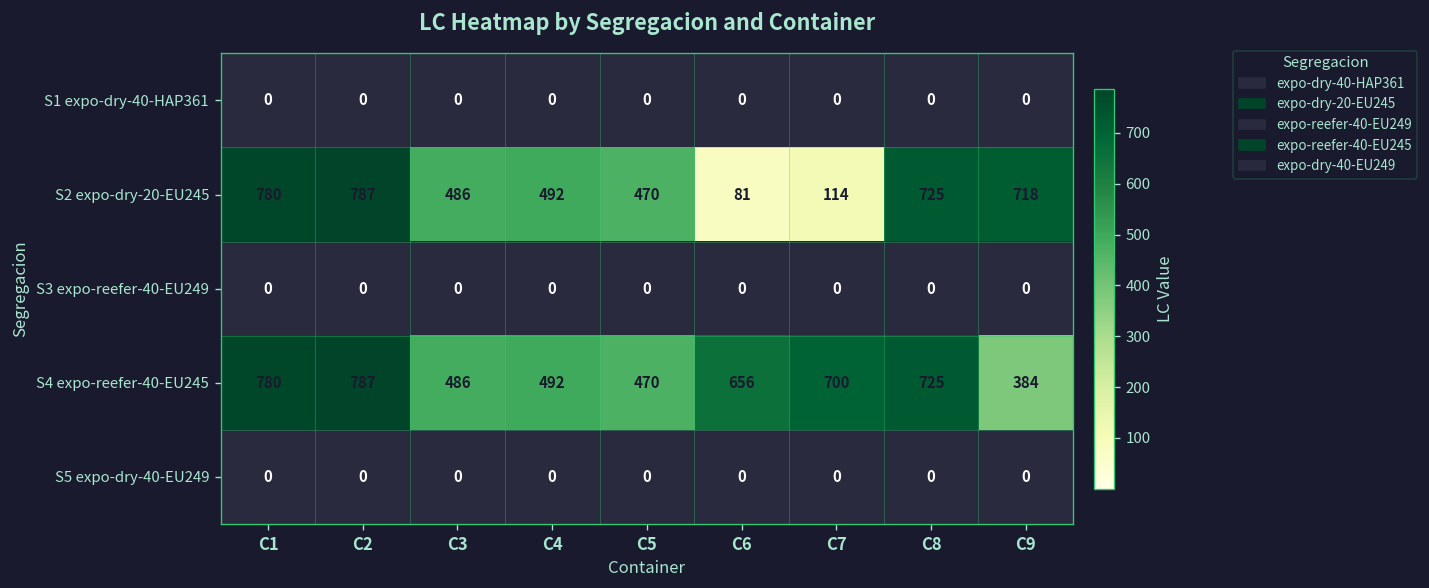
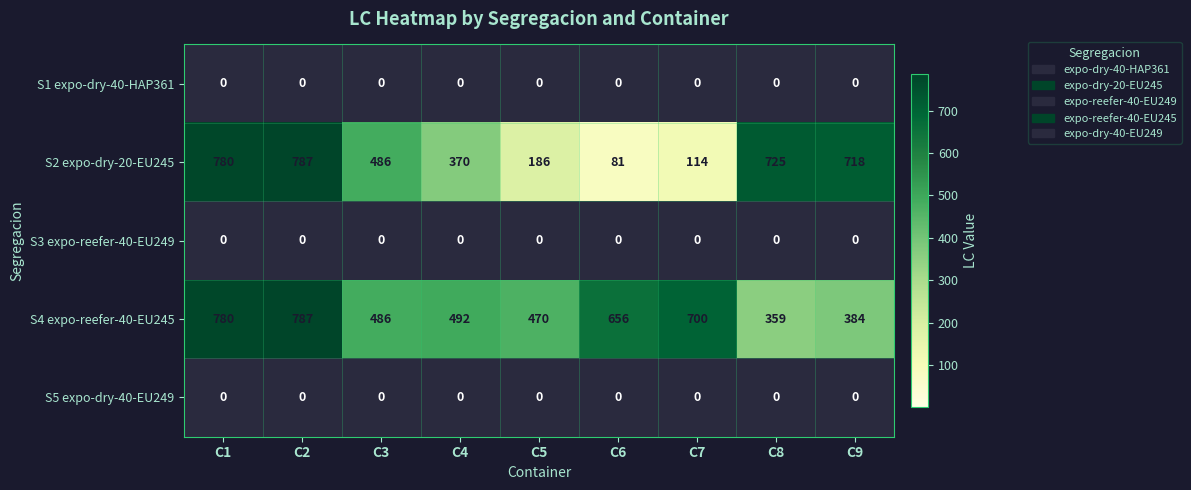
  {
    "S1 expo-dry-40-HAP361": {
      "C1": 0,
      "C2": 0,
      "C3": 0,
      "C4": 0,
      "C5": 0,
      "C6": 0,
      "C7": 0,
      "C8": 0,
      "C9": 0
    },
    "S2 expo-dry-20-EU245": {
      "C3": 486,
-     "C4": 492,
-     "C5": 470,
+     "C4": 370,
+     "C5": 186,
      "C6": 81,
      "C7": 114,
      "C8": 725,
      "C9": 718
    },
    "S3 expo-reefer-40-EU249": {
      "C1": 0,
      "C2": 0,
      "C3": 0,
      "C4": 0,
      "C5": 0,
      "C6": 0,
      "C7": 0,
      "C8": 0,
      "C9": 0
    },
    "S4 expo-reefer-40-EU245": {
      "C3": 486,
      "C4": 492,
      "C5": 470,
      "C6": 656,
      "C7": 700,
-     "C8": 725,
+     "C8": 359,
      "C9": 384
    },
    "S5 expo-dry-40-EU249": {
      "C1": 0,
      "C2": 0,
      "C3": 0,
      "C4": 0,
      "C5": 0,
      "C6": 0,
      "C7": 0,
      "C8": 0,
      "C9": 0
    }
  }
